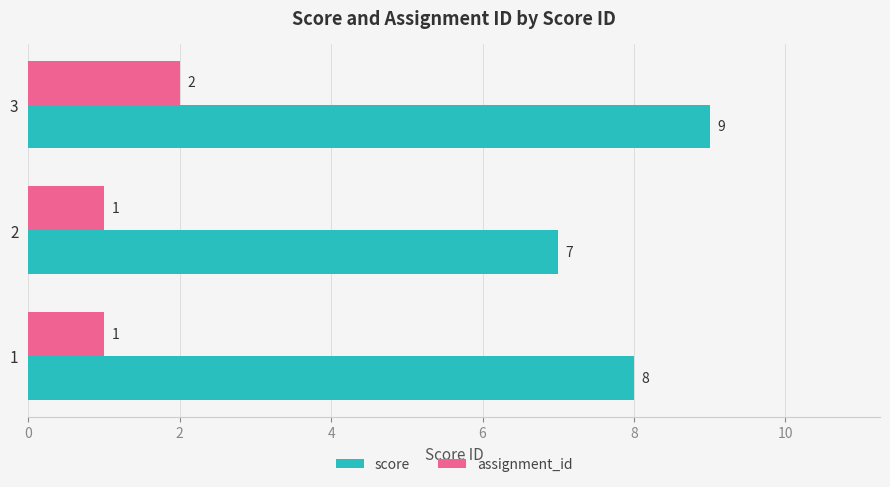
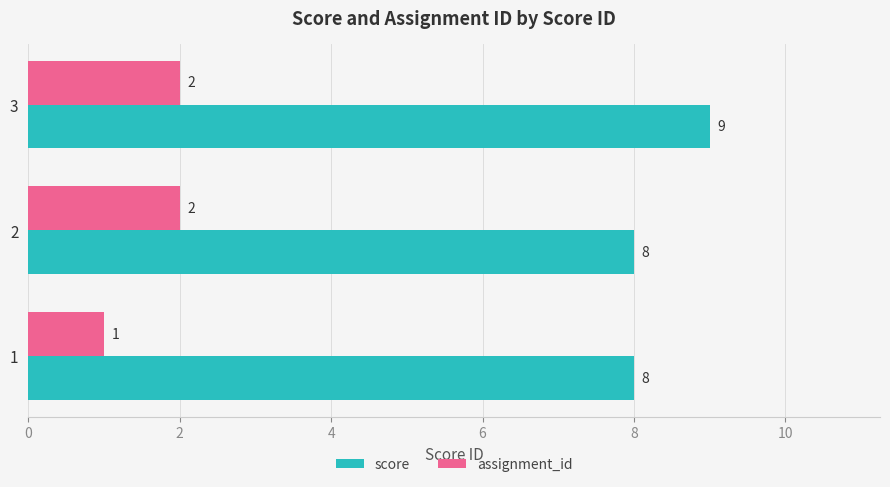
  {
    "score": {
      "3": 9,
-     "2": 7,
+     "2": 8,
      "1": 8
    },
    "assignment_id": {
      "3": 2,
-     "2": 1,
+     "2": 2,
      "1": 1
    }
  }
